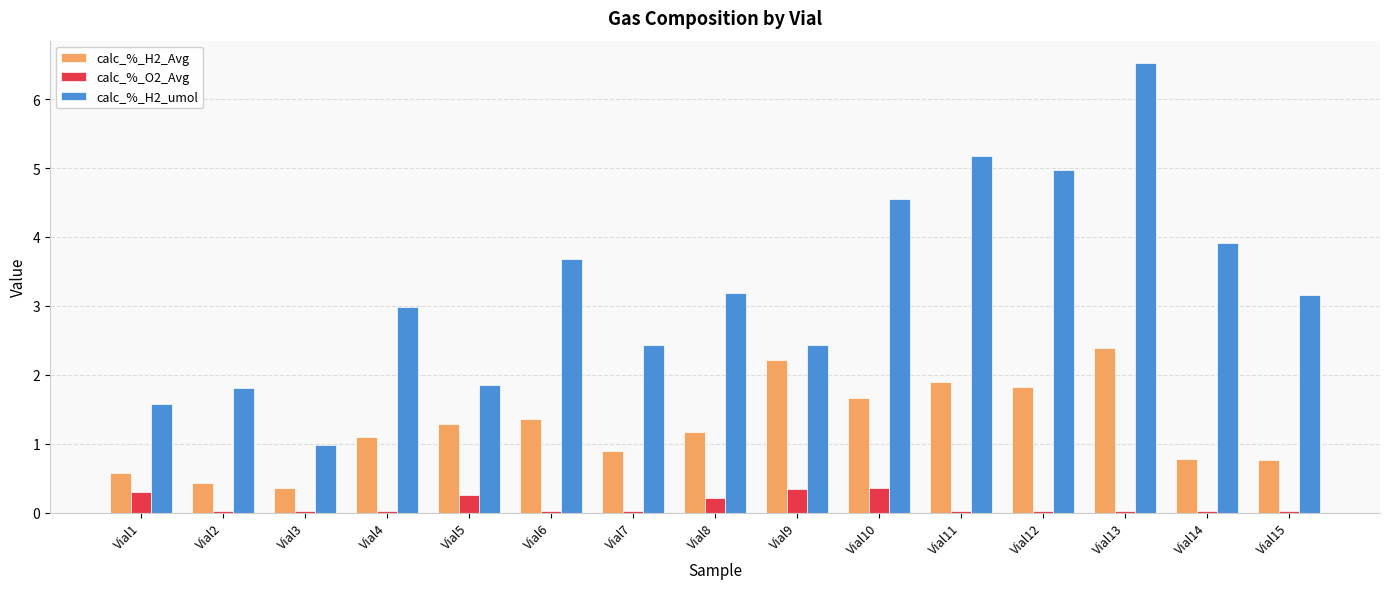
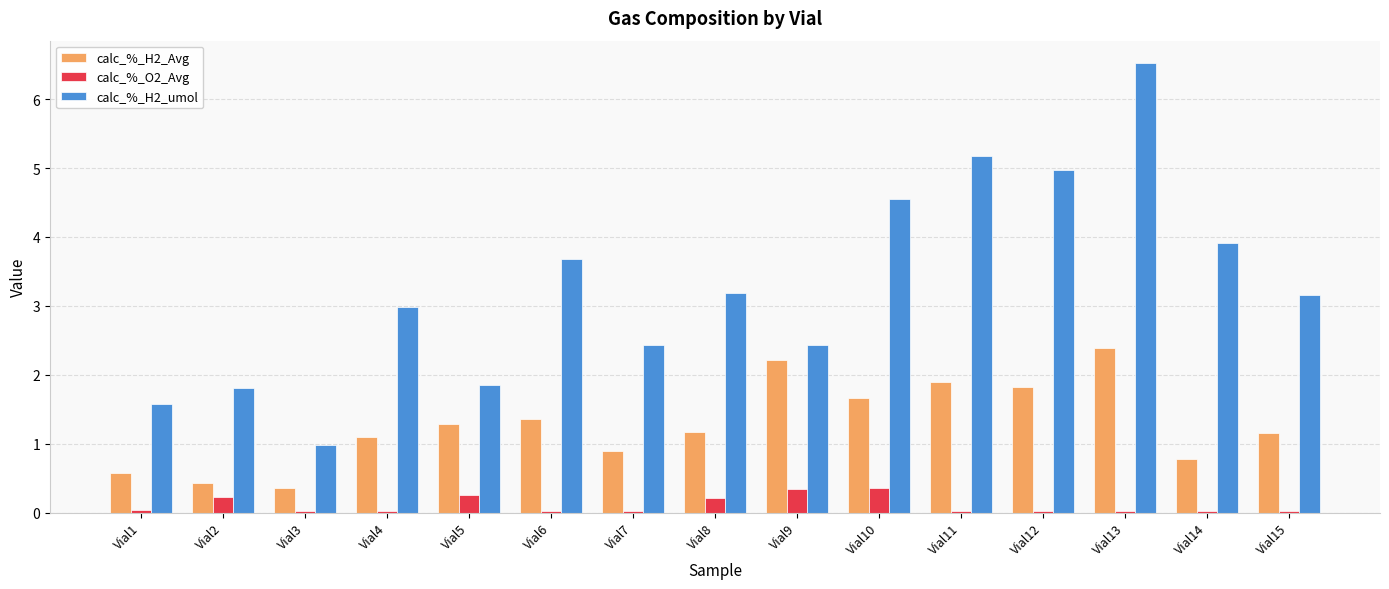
  {
    "calc_%_H2_Avg": {
      "Vial1": 0.6,
      "Vial2": 0.4,
      "Vial3": 0.4,
      "Vial4": 1.1,
      "Vial5": 1.3,
      "Vial6": 1.4,
      "Vial7": 0.9,
      "Vial8": 1.2,
      "Vial9": 2.2,
      "Vial10": 1.7,
      "Vial11": 1.9,
      "Vial12": 1.8,
      "Vial13": 2.4,
      "Vial14": 0.8,
-     "Vial15": 0.8
+     "Vial15": 1.2
    },
    "calc_%_O2_Avg": {
-     "Vial1": 0.3,
-     "Vial2": 0.0,
+     "Vial1": 0.0,
+     "Vial2": 0.2,
      "Vial5": 0.3,
      "Vial8": 0.2,
      "Vial9": 0.3,
      "Vial10": 0.4
    },
    "calc_%_H2_umol": {
      "Vial1": 1.6,
      "Vial2": 1.8,
      "Vial3": 1.0,
      "Vial4": 3.0,
      "Vial5": 1.8,
      "Vial6": 3.7,
      "Vial7": 2.4,
      "Vial8": 3.2,
      "Vial9": 2.4,
      "Vial10": 4.5,
      "Vial11": 5.2,
      "Vial12": 5.0,
      "Vial13": 6.5,
      "Vial14": 3.9,
      "Vial15": 3.2
    }
  }
